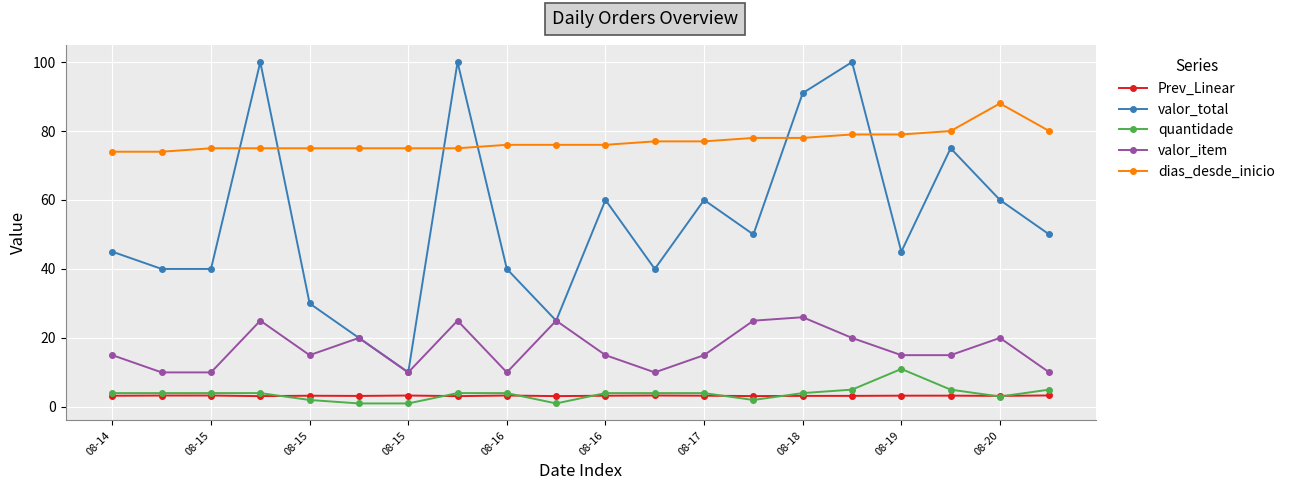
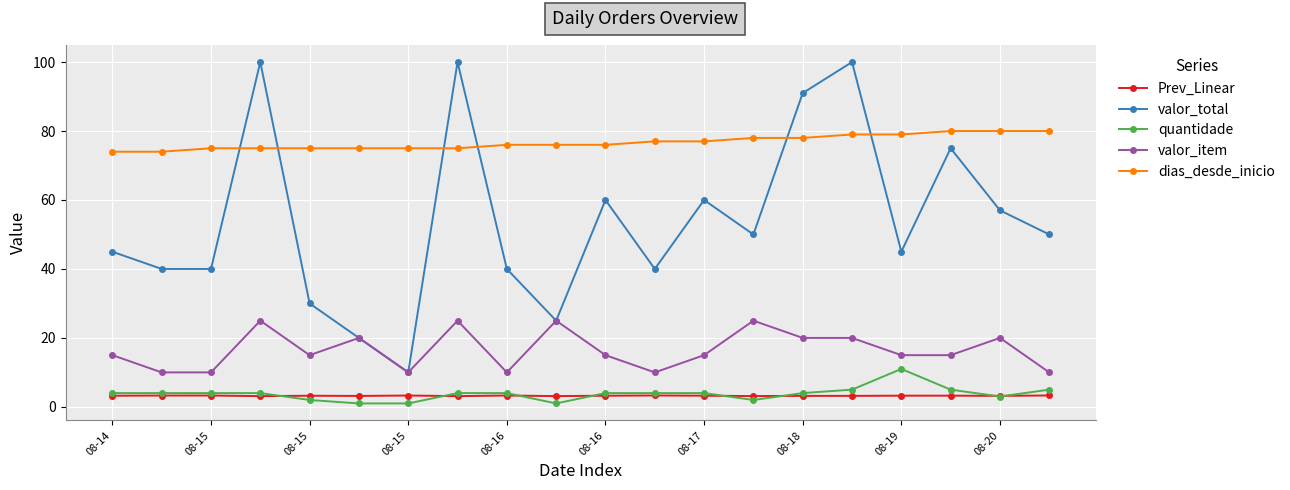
  {
    "Prev_Linear": {
      "08-14": 3,
      "08-17": 3,
      "08-18": 3,
      "08-19": 3
    },
    "valor_total": {
      "08-14": 45,
      "08-17": 60,
      "08-18": 91,
      "08-19": 45,
-     "08-20": 60
+     "08-20": 57
    },
    "quantidade": {
      "08-14": 4,
      "08-17": 4,
      "08-18": 4,
      "08-19": 11
    },
    "valor_item": {
      "08-14": 15,
      "08-17": 15,
-     "08-18": 26,
+     "08-18": 20,
      "08-19": 15,
      "08-20": 20
    },
    "dias_desde_inicio": {
      "08-14": 74,
      "08-17": 77,
      "08-18": 78,
      "08-19": 79,
-     "08-20": 88
+     "08-20": 80
    }
  }
